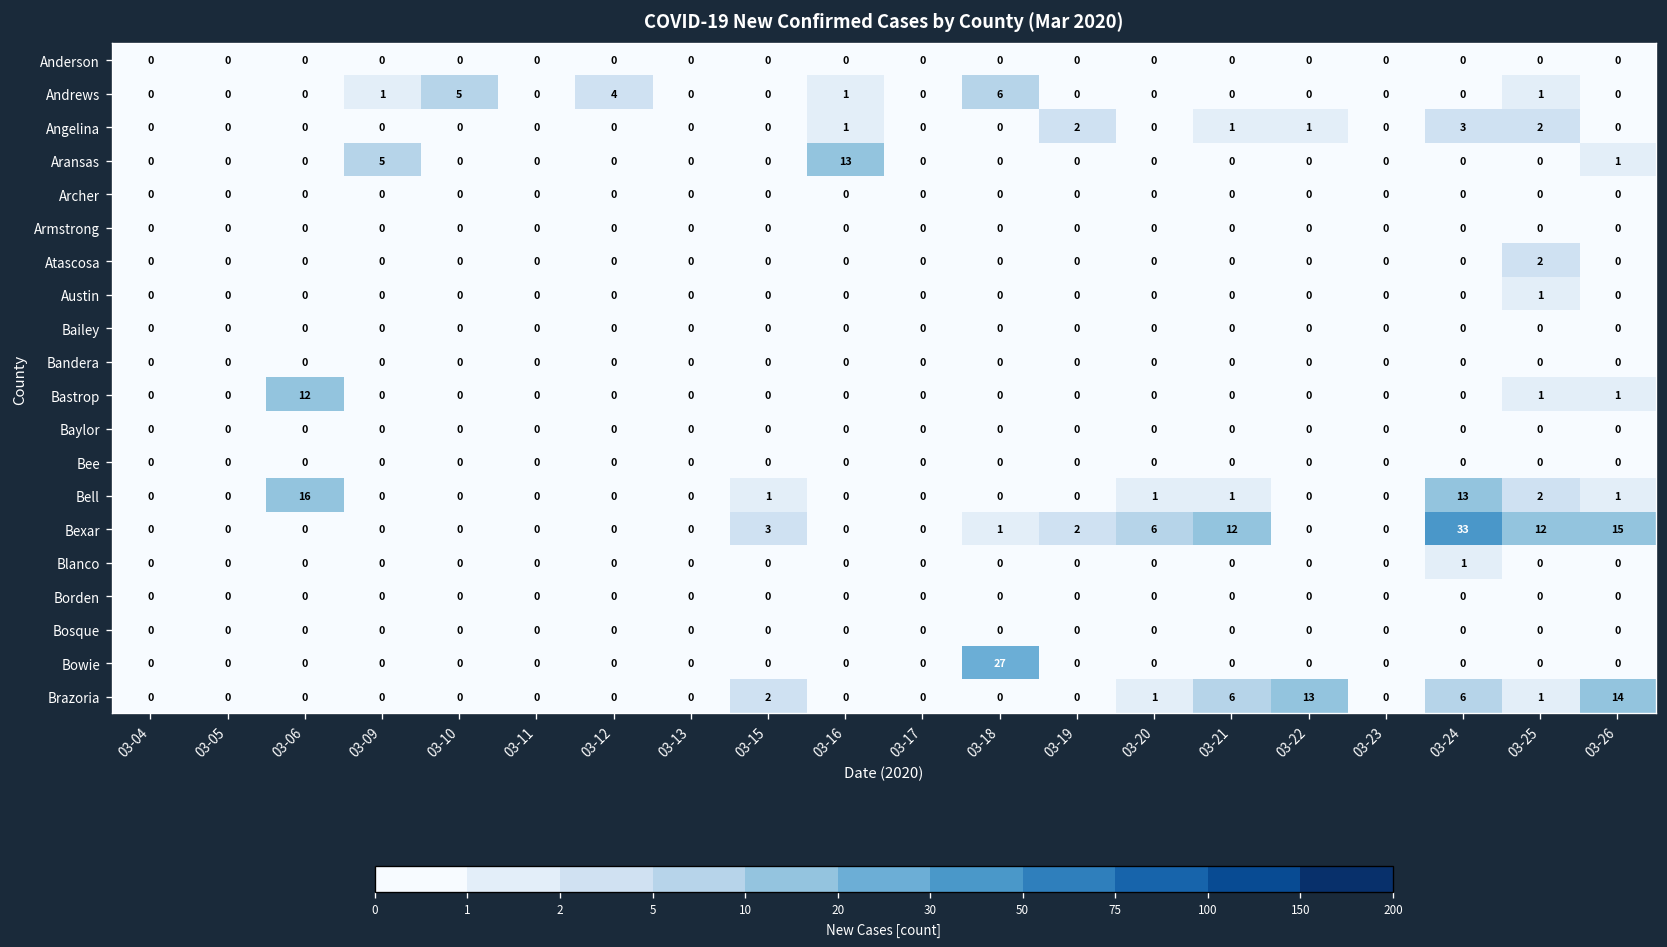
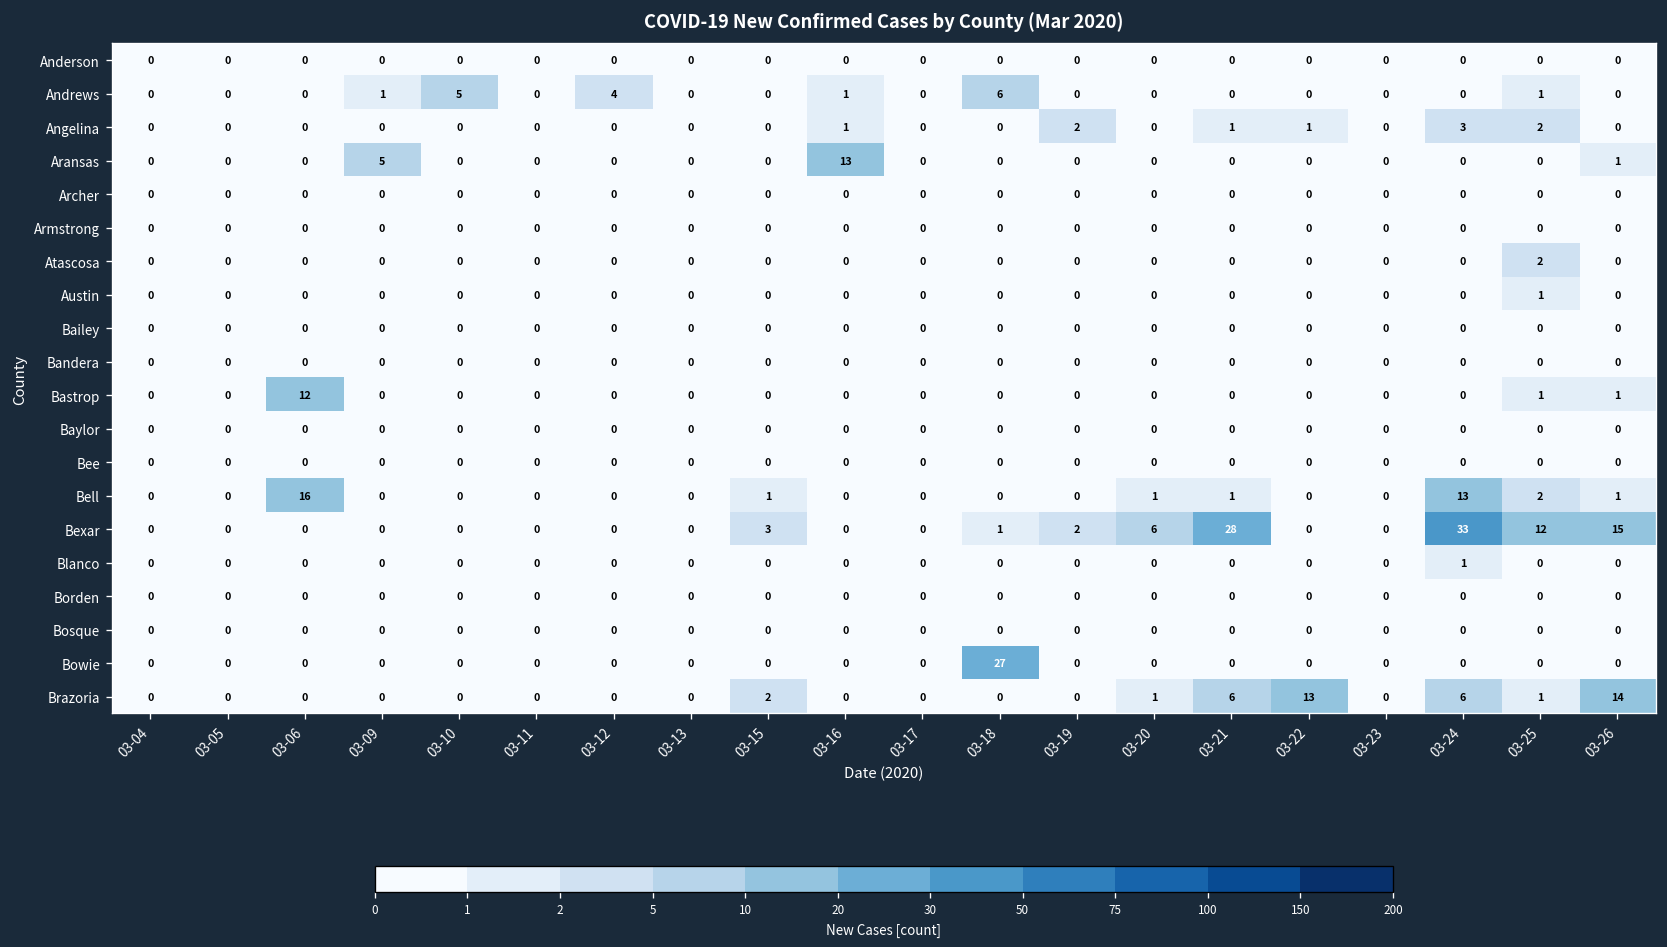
  {
    "Bexar": {
      "03-04": 0,
      "03-05": 0,
      "03-06": 0,
      "03-09": 0,
      "03-10": 0,
      "03-11": 0,
      "03-12": 0,
      "03-13": 0,
      "03-15": 3,
      "03-16": 0,
      "03-17": 0,
      "03-18": 1,
      "03-19": 2,
      "03-20": 6,
-     "03-21": 12,
+     "03-21": 28,
      "03-22": 0,
      "03-23": 0,
      "03-24": 33,
      "03-25": 12,
      "03-26": 15
    }
  }
